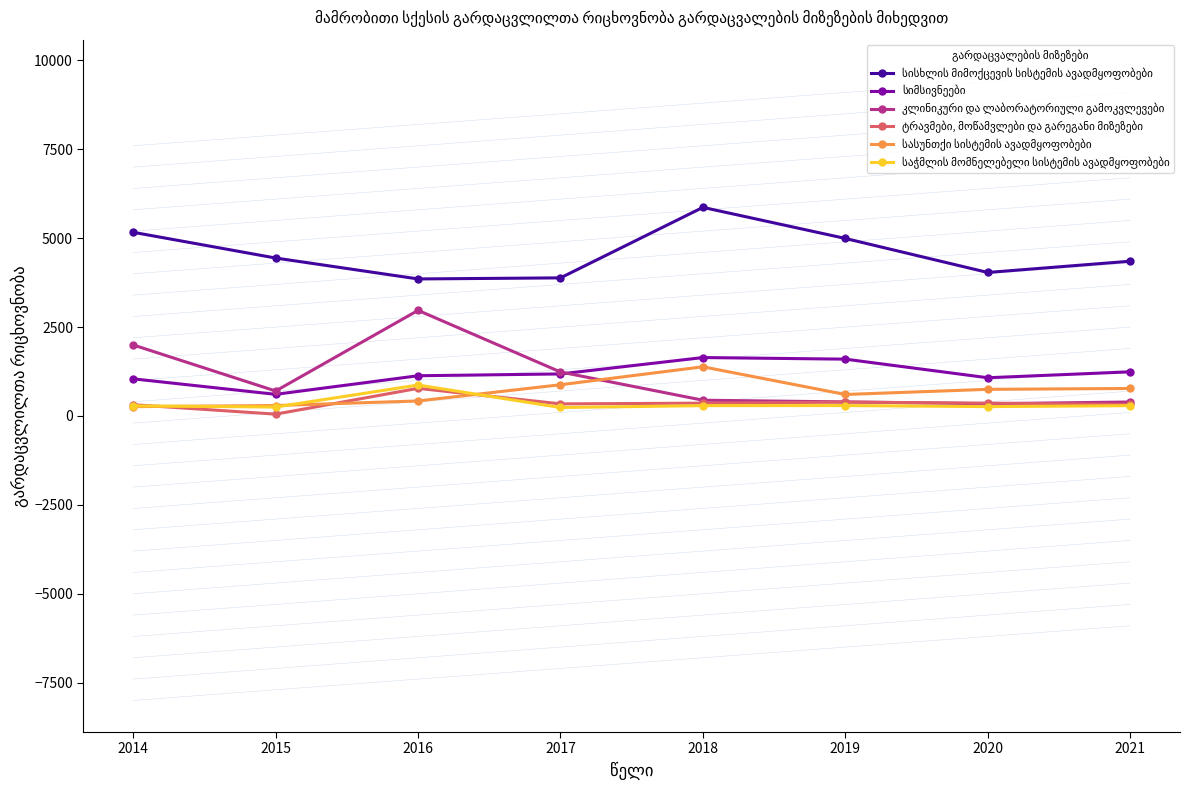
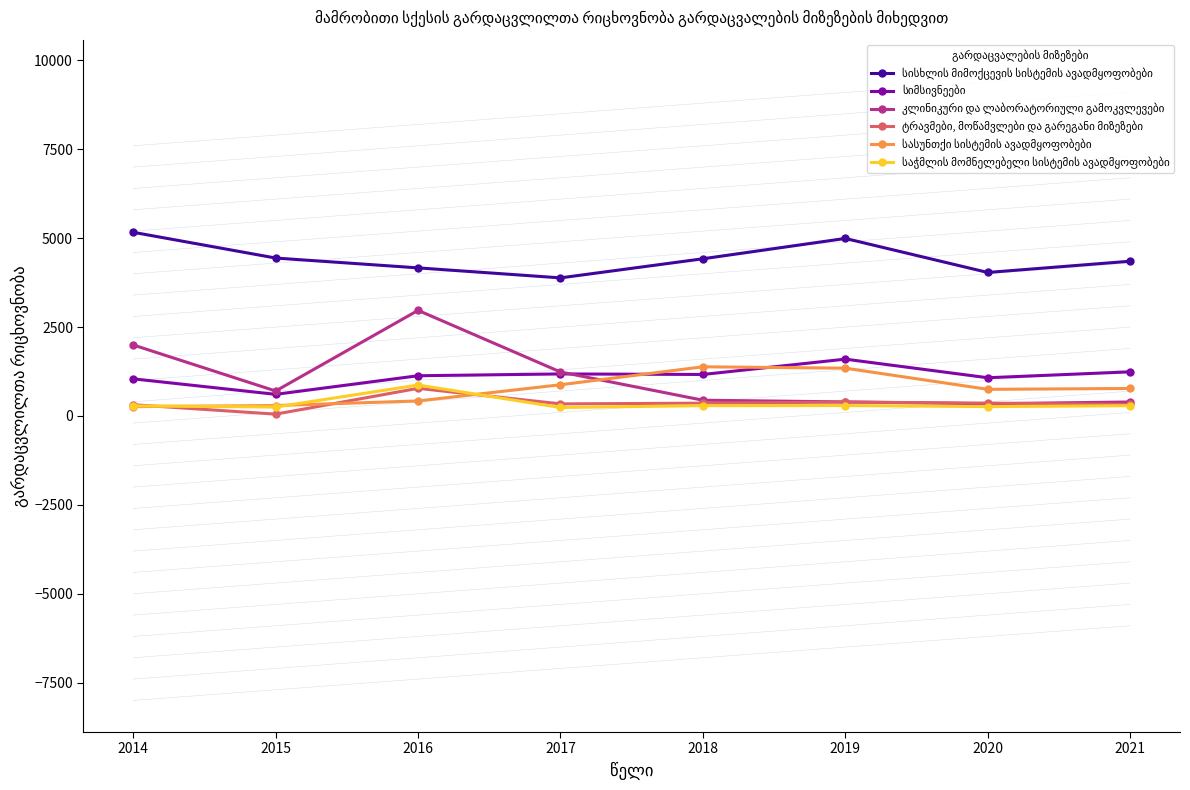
  {
    "სისხლის მიმოქცევის სისტემის ავადმყოფობები": {
      "2015": 4400,
-     "2016": 3900,
+     "2016": 4200,
      "2017": 3900,
-     "2018": 5900,
+     "2018": 4400,
      "2019": 5000,
      "2020": 4000
    },
    "სიმსივნეები": {
      "2015": 600,
      "2016": 1100,
-     "2018": 1600,
+     "2018": 1200,
      "2019": 1600,
      "2020": 1100
    },
    "კლინიკური და ლაბორატორიული გამოკვლევები": {
      "2014": 2000,
      "2015": 700,
      "2016": 3000,
      "2018": 400
    },
    "ტრავმები, მოწამვლები და გარეგანი მიზეზები": {
      "2015": 100,
      "2016": 800,
      "2017": 300
    },
    "სასუნთქი სისტემის ავადმყოფობები": {
      "2016": 400,
      "2017": 900,
      "2018": 1400,
-     "2019": 600,
+     "2019": 1300,
      "2020": 800,
      "2021": 800
    },
    "საჭმლის მომნელებელი სისტემის ავადმყოფობები": {
      "2016": 900,
      "2017": 200,
      "2019": 300,
      "2020": 300
    }
  }
